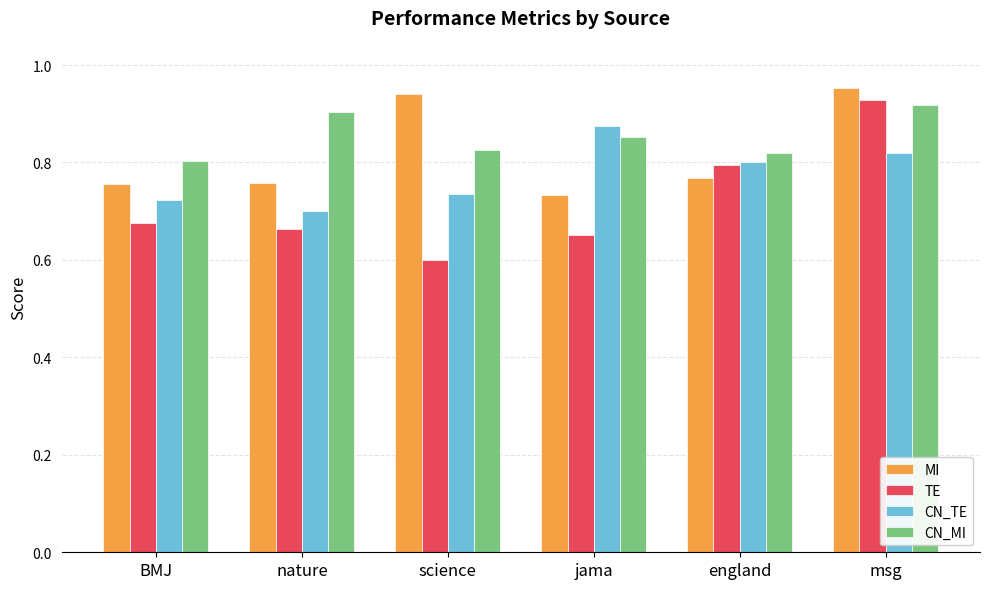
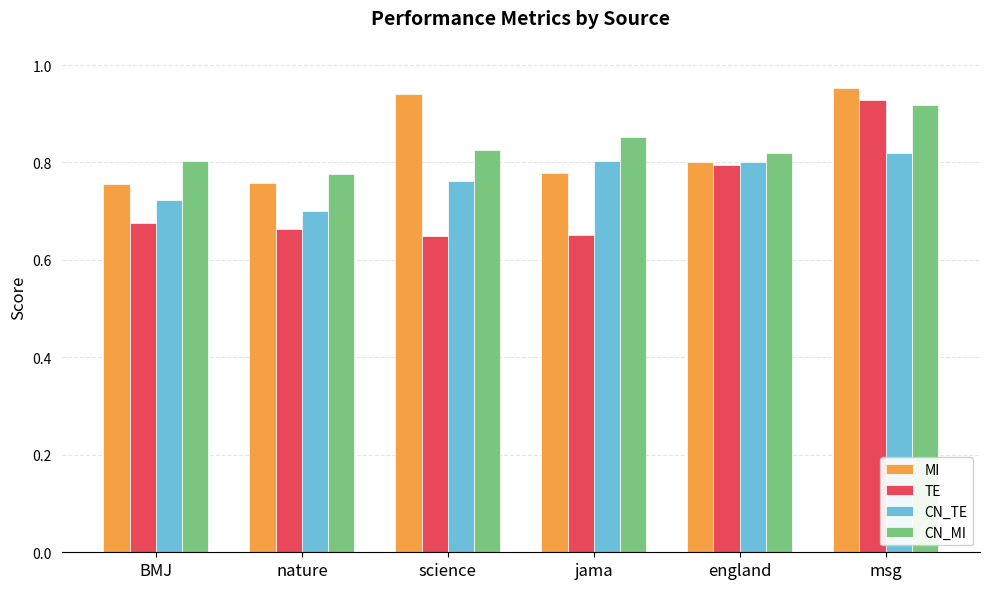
  {
    "MI": {
      "BMJ": 0.76,
      "nature": 0.76,
      "science": 0.94,
-     "jama": 0.73,
-     "england": 0.77,
+     "jama": 0.78,
+     "england": 0.80,
      "msg": 0.95
    },
    "TE": {
      "BMJ": 0.68,
      "nature": 0.66,
-     "science": 0.60,
+     "science": 0.65,
      "jama": 0.65,
      "england": 0.80,
      "msg": 0.93
    },
    "CN_TE": {
      "BMJ": 0.72,
      "nature": 0.70,
-     "science": 0.74,
-     "jama": 0.88,
+     "science": 0.76,
+     "jama": 0.80,
      "england": 0.80,
      "msg": 0.82
    },
    "CN_MI": {
      "BMJ": 0.80,
-     "nature": 0.90,
+     "nature": 0.78,
      "science": 0.83,
      "jama": 0.85,
      "england": 0.82,
      "msg": 0.92
    }
  }
